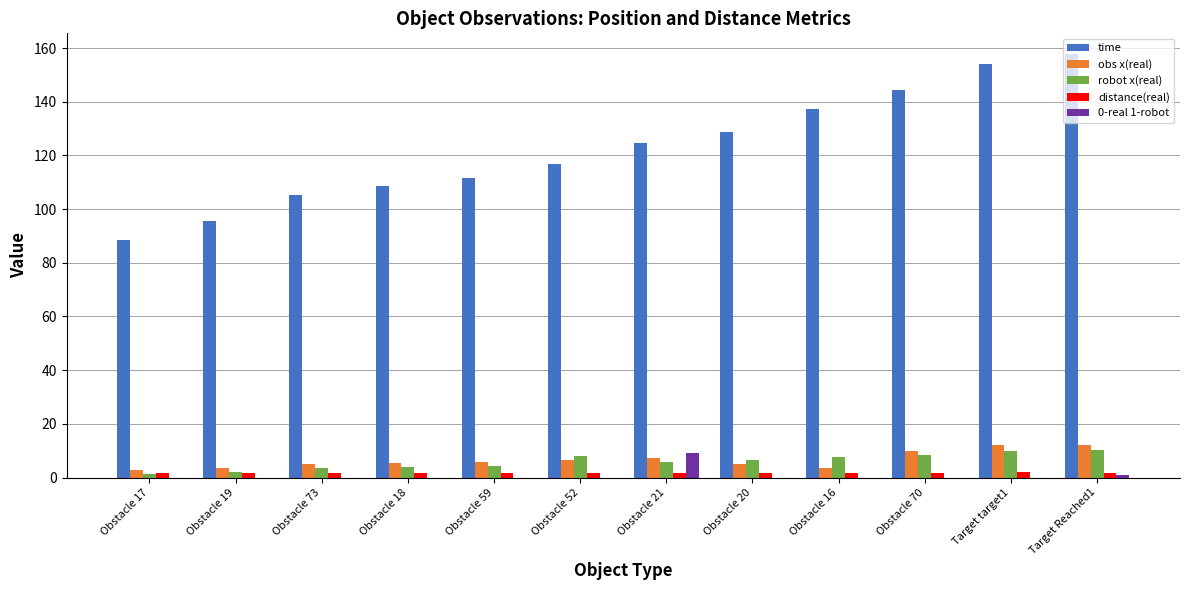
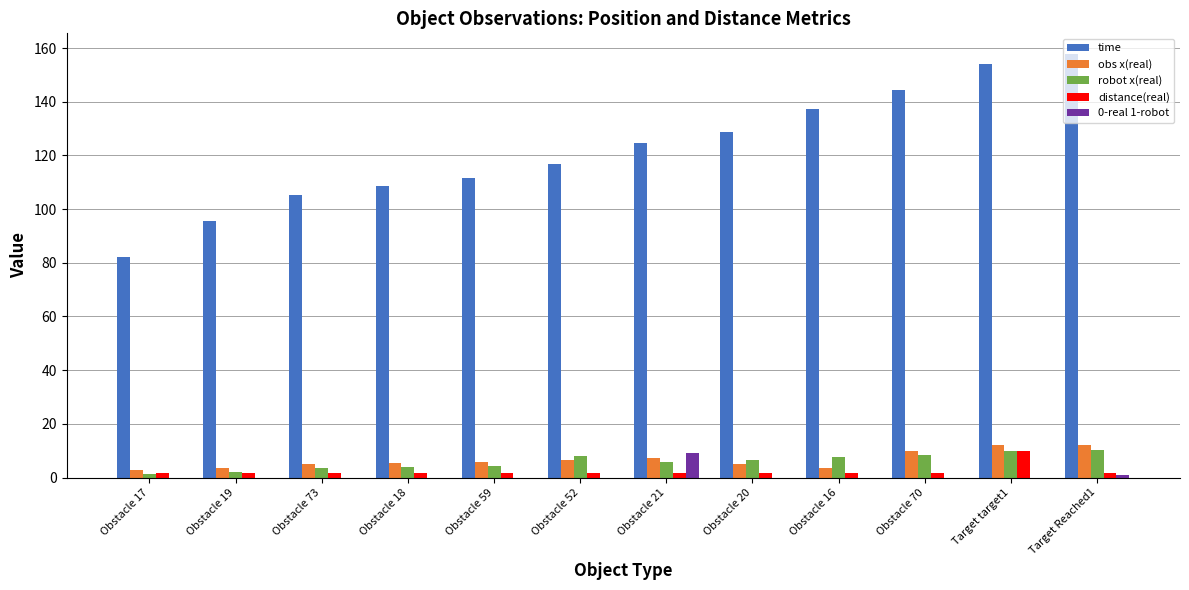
  {
    "time": {
-     "Obstacle 17": 88,
+     "Obstacle 17": 82,
      "Obstacle 19": 96,
      "Obstacle 73": 105,
      "Obstacle 18": 109,
      "Obstacle 59": 112,
      "Obstacle 52": 117,
      "Obstacle 21": 125,
      "Obstacle 20": 129,
      "Obstacle 16": 137,
      "Obstacle 70": 144,
      "Target target1": 154
    },
    "obs x(real)": {
      "Obstacle 17": 3,
      "Obstacle 19": 4,
      "Obstacle 73": 5,
      "Obstacle 18": 5,
      "Obstacle 59": 6,
      "Obstacle 52": 6,
      "Obstacle 21": 7,
      "Obstacle 20": 5,
      "Obstacle 16": 3,
      "Obstacle 70": 10,
      "Target target1": 12,
      "Target Reached1": 12
    },
    "robot x(real)": {
      "Obstacle 17": 1,
      "Obstacle 19": 2,
      "Obstacle 73": 3,
      "Obstacle 18": 4,
      "Obstacle 59": 4,
      "Obstacle 52": 8,
      "Obstacle 21": 6,
      "Obstacle 20": 7,
      "Obstacle 16": 8,
      "Obstacle 70": 9,
      "Target target1": 10,
      "Target Reached1": 10
    },
    "distance(real)": {
      "Obstacle 17": 2,
      "Obstacle 19": 2,
      "Obstacle 73": 2,
      "Obstacle 18": 2,
      "Obstacle 59": 2,
      "Obstacle 52": 2,
      "Obstacle 21": 2,
      "Obstacle 20": 2,
      "Obstacle 16": 2,
      "Obstacle 70": 2,
-     "Target target1": 2,
+     "Target target1": 10,
      "Target Reached1": 2
    },
    "0-real 1-robot": {
      "Obstacle 17": 0,
      "Obstacle 19": 0,
      "Obstacle 73": 0,
      "Obstacle 18": 0,
      "Obstacle 59": 0,
      "Obstacle 52": 0,
      "Obstacle 21": 9,
      "Obstacle 20": 0,
      "Obstacle 16": 0,
      "Obstacle 70": 0,
      "Target target1": 0,
      "Target Reached1": 1
    }
  }
